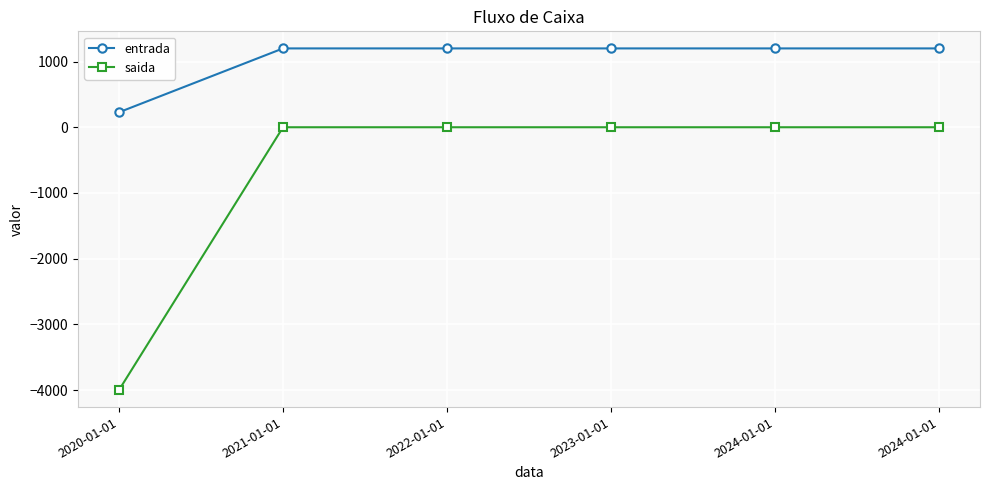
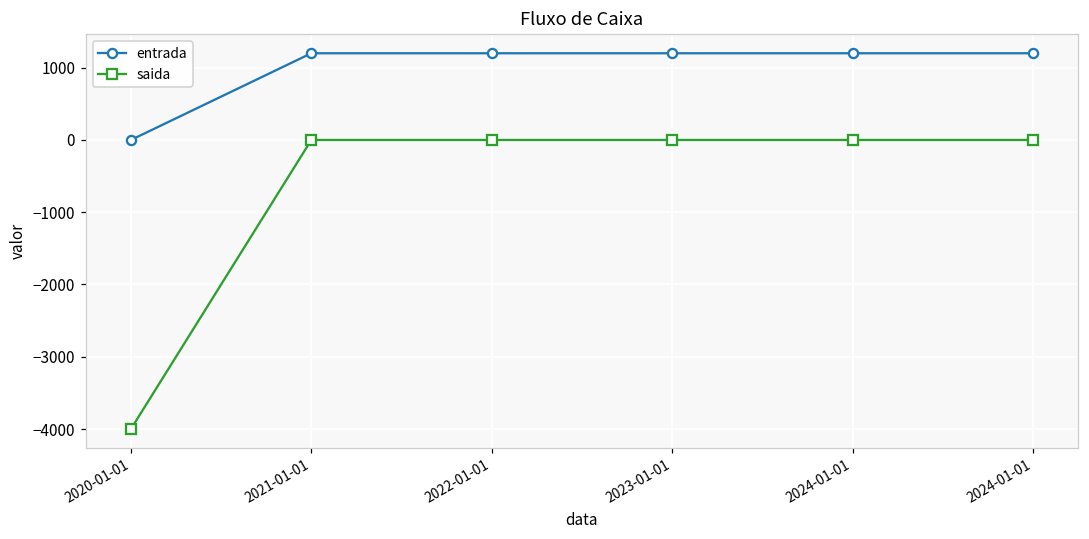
  {
    "entrada": {
-     "2020-01-01": 200,
+     "2020-01-01": 0,
      "2021-01-01": 1200,
      "2022-01-01": 1200,
      "2023-01-01": 1200
    },
    "saida": {
      "2020-01-01": -4000,
      "2021-01-01": 0,
      "2022-01-01": 0,
      "2023-01-01": 0
    }
  }
